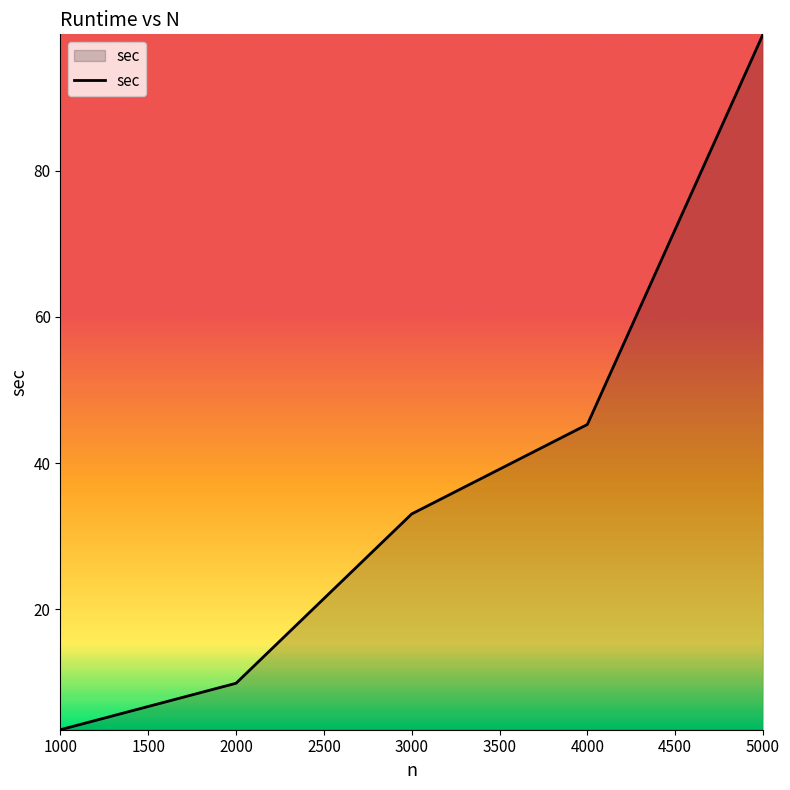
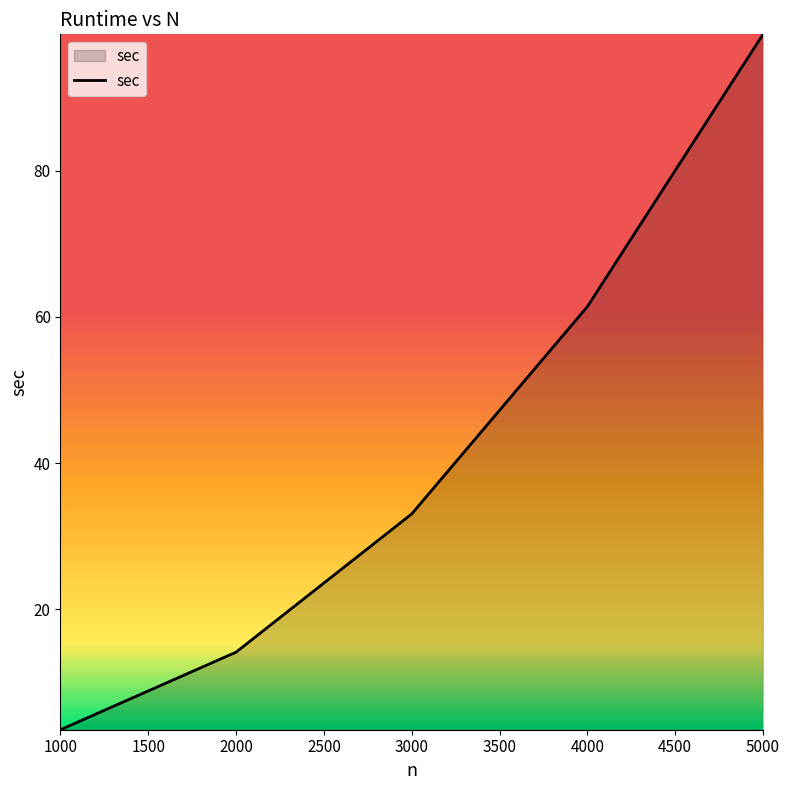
  {
    "1000": 4,
-   "2000": 10,
+   "2000": 14,
    "3000": 33,
-   "4000": 45,
+   "4000": 61,
    "5000": 99
  }
